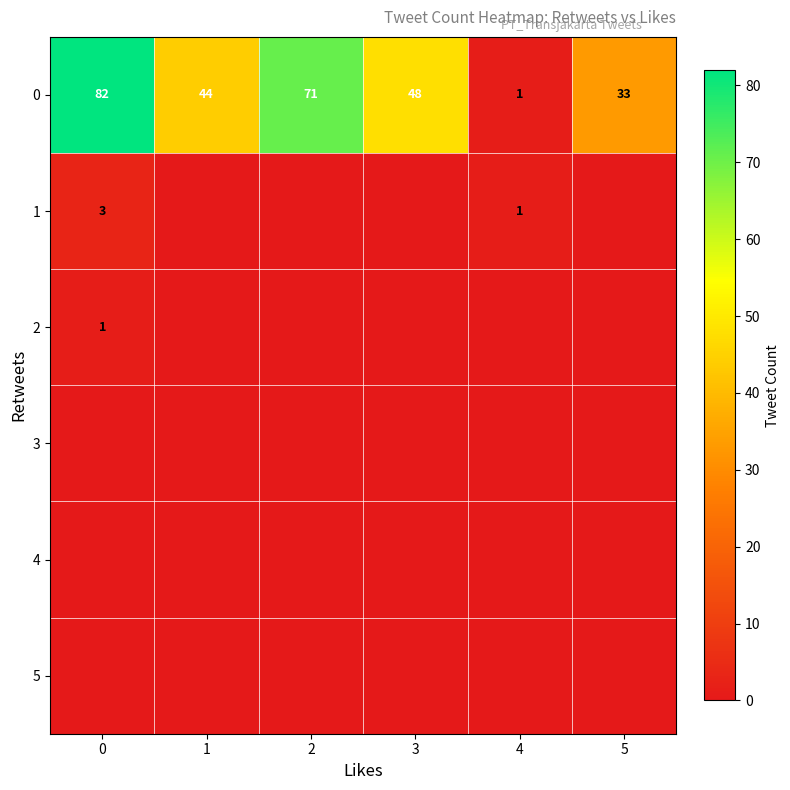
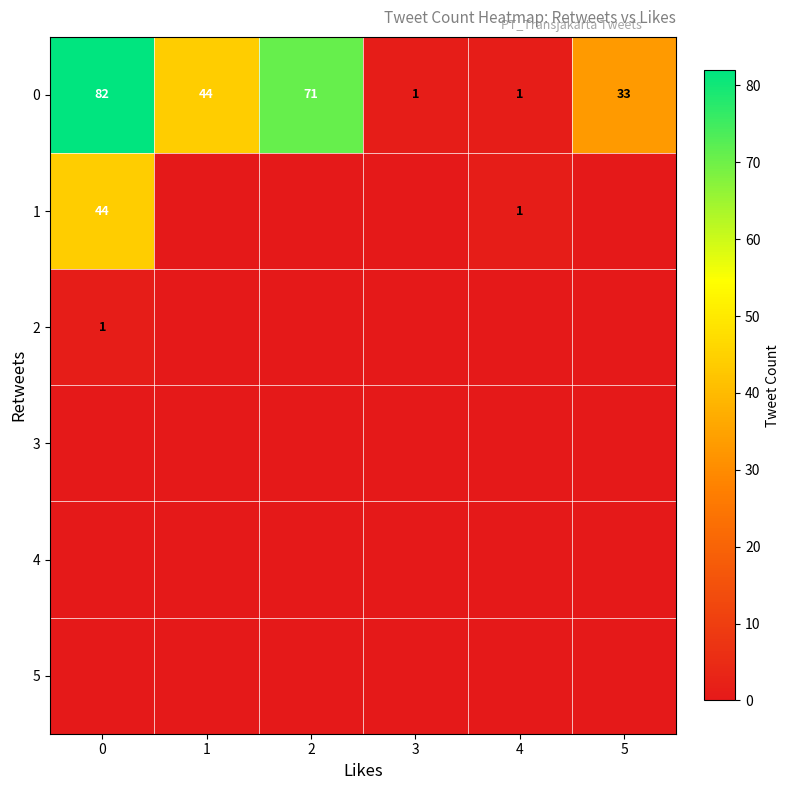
  {
    "0": {
      "0": 82,
      "1": 44,
      "2": 71,
-     "3": 48,
+     "3": 1,
      "4": 1,
      "5": 33
    },
    "1": {
-     "0": 3,
+     "0": 44,
      "4": 1
    },
    "2": {
      "0": 1
    }
  }
